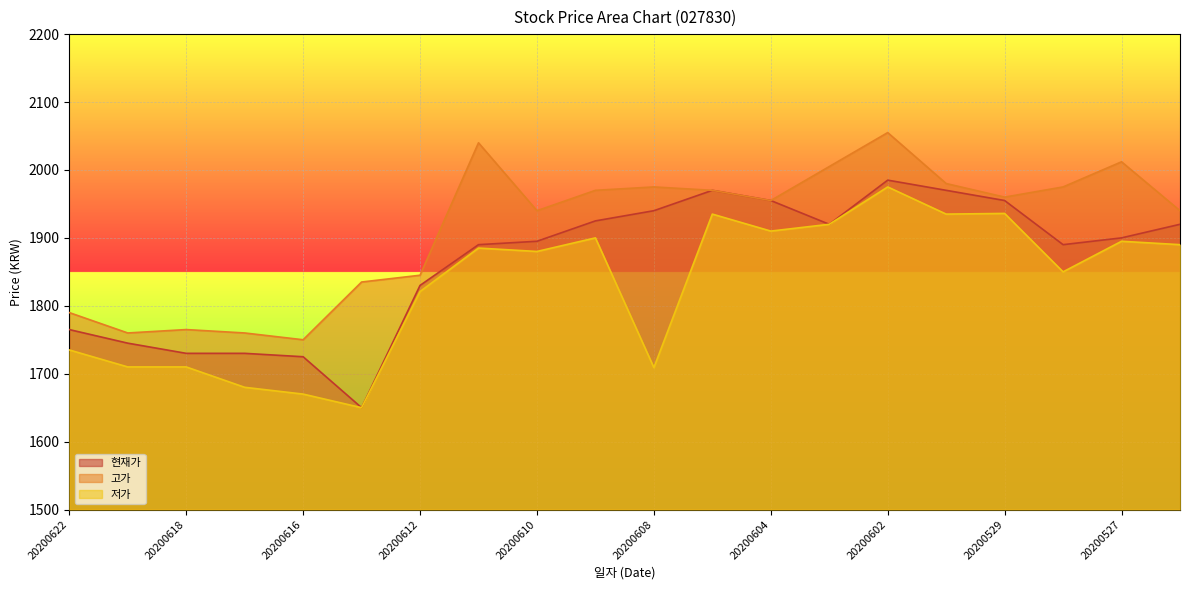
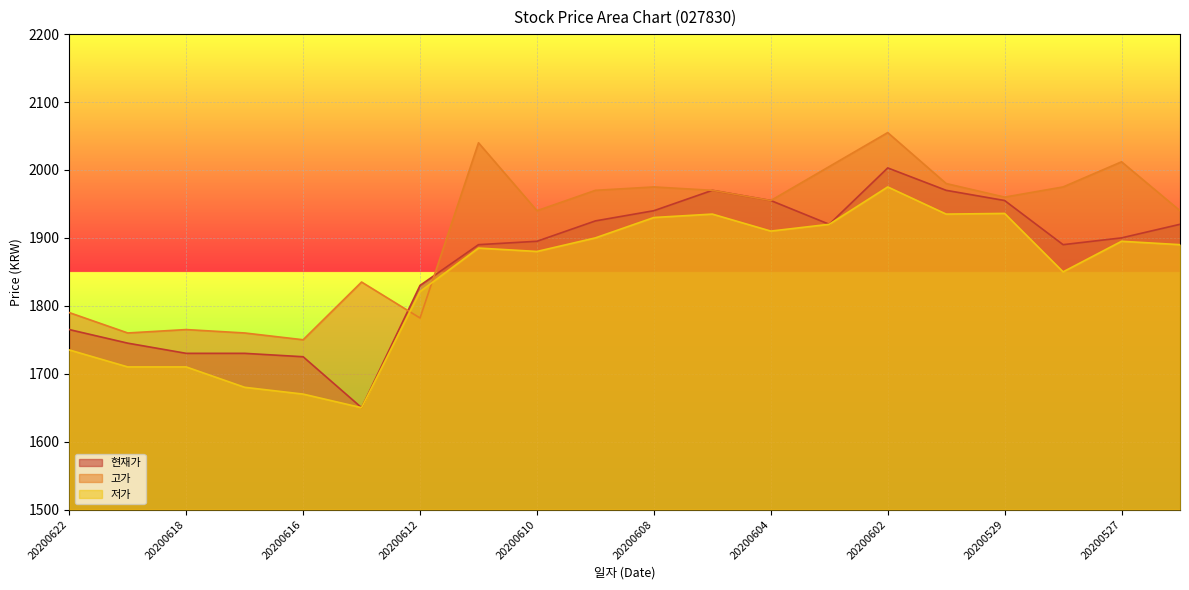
  {
    "현재가": {
      "20200622": 1770,
      "20200618": 1730,
      "20200616": 1730,
      "20200612": 1830,
      "20200610": 1900,
      "20200608": 1940,
-     "20200602": 1990,
+     "20200602": 2000,
      "20200529": 1960,
      "20200527": 1900
    },
    "고가": {
      "20200622": 1790,
      "20200618": 1770,
      "20200616": 1750,
-     "20200612": 1850,
+     "20200612": 1780,
      "20200610": 1940,
      "20200608": 1980,
      "20200602": 2060,
      "20200529": 1960,
      "20200527": 2010
    },
    "저가": {
      "20200622": 1740,
      "20200618": 1710,
      "20200616": 1670,
      "20200612": 1820,
      "20200610": 1880,
-     "20200608": 1710,
+     "20200608": 1930,
      "20200604": 1910,
      "20200602": 1980,
      "20200529": 1940,
      "20200527": 1900
    }
  }
